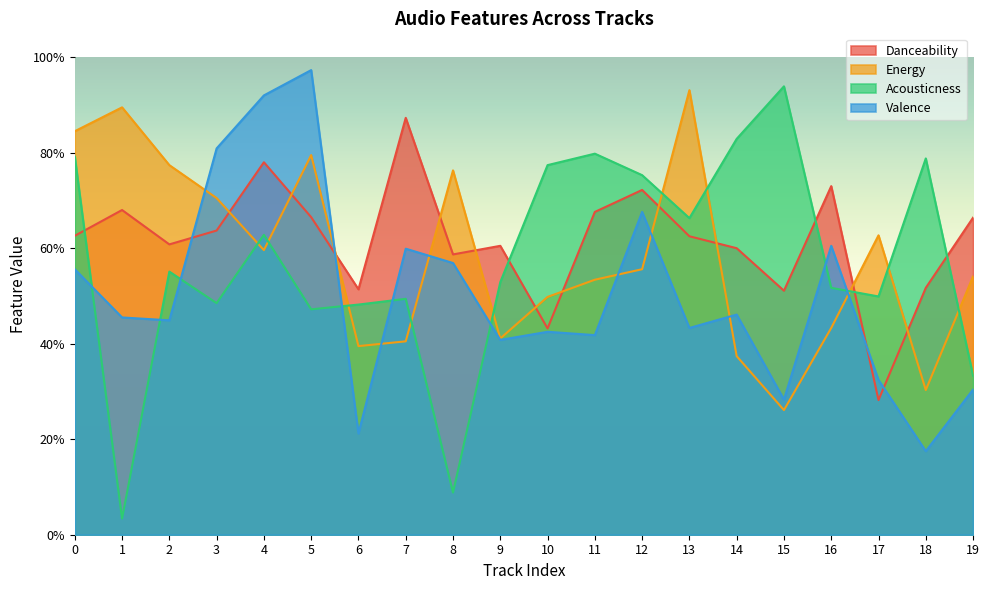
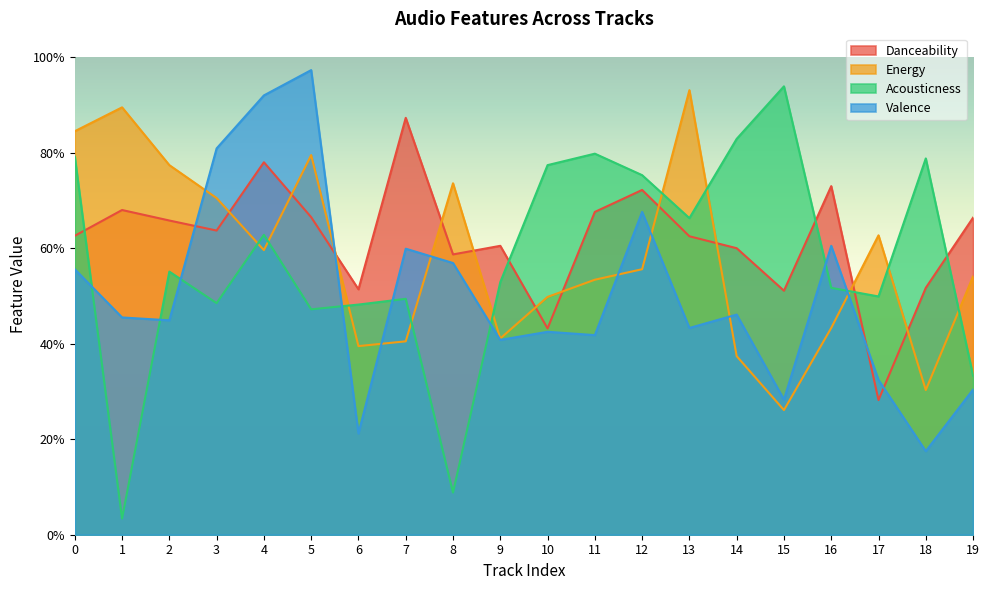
  {
    "Danceability": {
      "0": "63%",
      "1": "68%",
-     "2": "61%",
+     "2": "66%",
      "3": "64%",
      "4": "78%",
      "5": "67%",
      "6": "51%",
      "7": "87%",
      "8": "59%",
      "9": "61%",
      "10": "43%",
      "11": "68%",
      "12": "72%",
      "13": "63%",
      "14": "60%",
      "15": "51%",
      "16": "73%",
      "17": "28%",
      "18": "52%",
      "19": "66%"
    },
    "Energy": {
      "0": "85%",
      "1": "90%",
      "2": "77%",
      "3": "71%",
      "4": "60%",
      "5": "80%",
      "6": "40%",
      "7": "41%",
-     "8": "76%",
+     "8": "74%",
      "10": "50%",
      "11": "53%",
      "12": "56%",
      "13": "93%",
      "14": "37%",
      "15": "26%",
      "16": "43%",
      "17": "63%",
      "18": "30%",
      "19": "54%"
    },
    "Acousticness": {
      "0": "79%",
      "1": "3%",
      "2": "55%",
      "3": "49%",
      "4": "63%",
      "5": "47%",
      "6": "48%",
      "7": "49%",
      "8": "9%",
      "9": "53%",
      "10": "77%",
      "11": "80%",
      "12": "75%",
      "13": "66%",
      "14": "83%",
      "15": "94%",
      "16": "52%",
      "17": "50%",
      "18": "79%",
      "19": "33%"
    },
    "Valence": {
      "0": "56%",
      "1": "46%",
      "2": "45%",
      "3": "81%",
      "4": "92%",
      "5": "97%",
      "6": "21%",
      "7": "60%",
      "8": "57%",
      "10": "43%",
      "11": "42%",
      "12": "68%",
      "13": "43%",
      "14": "46%",
      "15": "28%",
      "16": "61%",
      "17": "32%",
      "18": "18%",
      "19": "30%"
    }
  }
